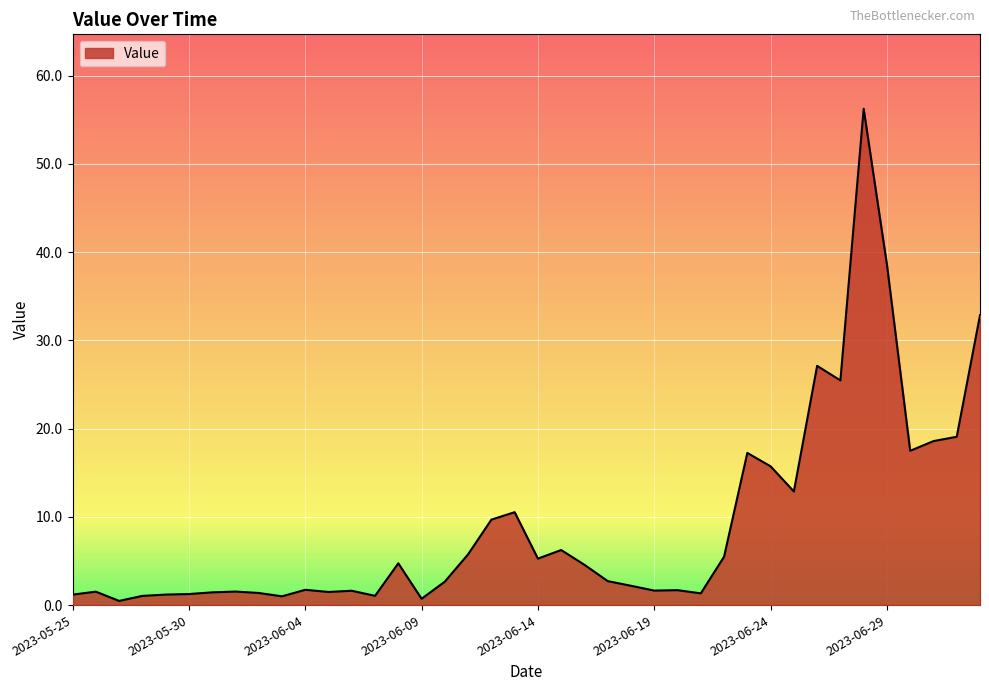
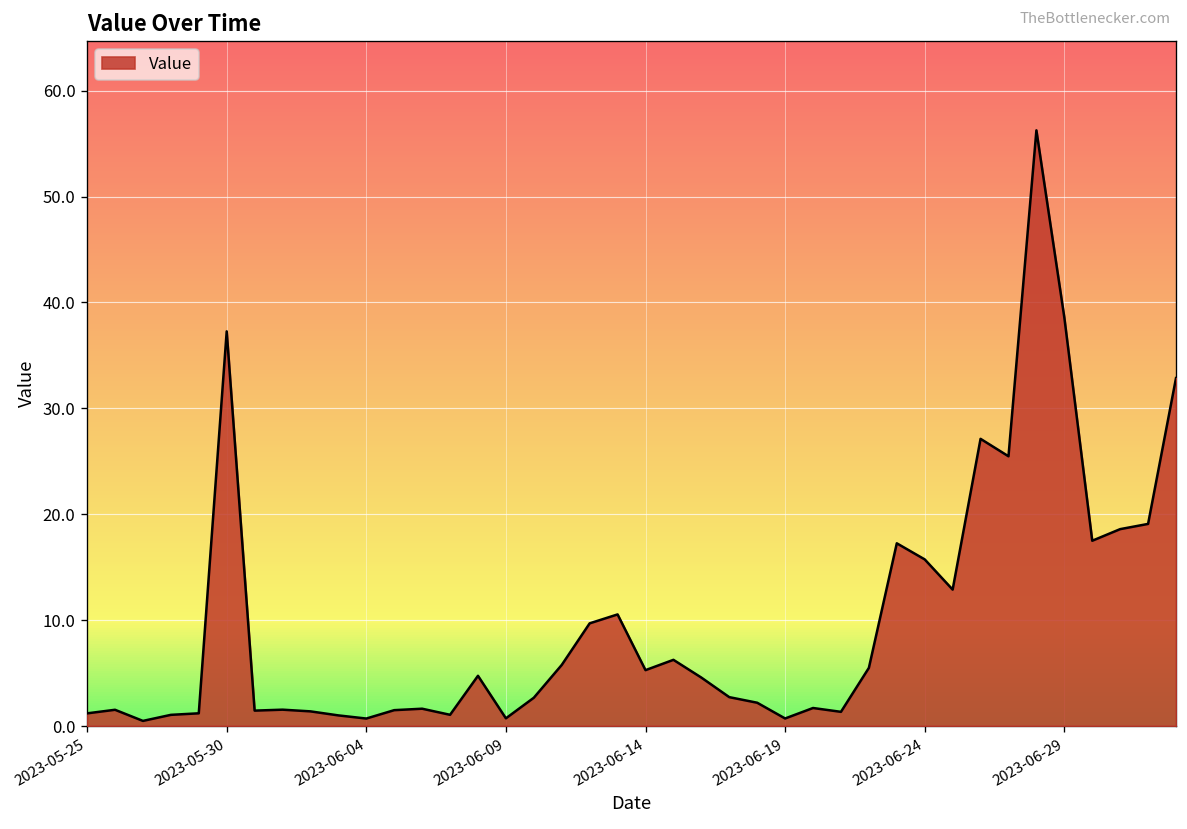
  {
    "2023-05-25": 1,
-   "2023-05-30": 1,
-   "2023-06-04": 2,
+   "2023-05-30": 37,
+   "2023-06-04": 1,
    "2023-06-09": 1,
    "2023-06-14": 5,
-   "2023-06-19": 2,
+   "2023-06-19": 1,
    "2023-06-24": 16,
    "2023-06-29": 39
  }
